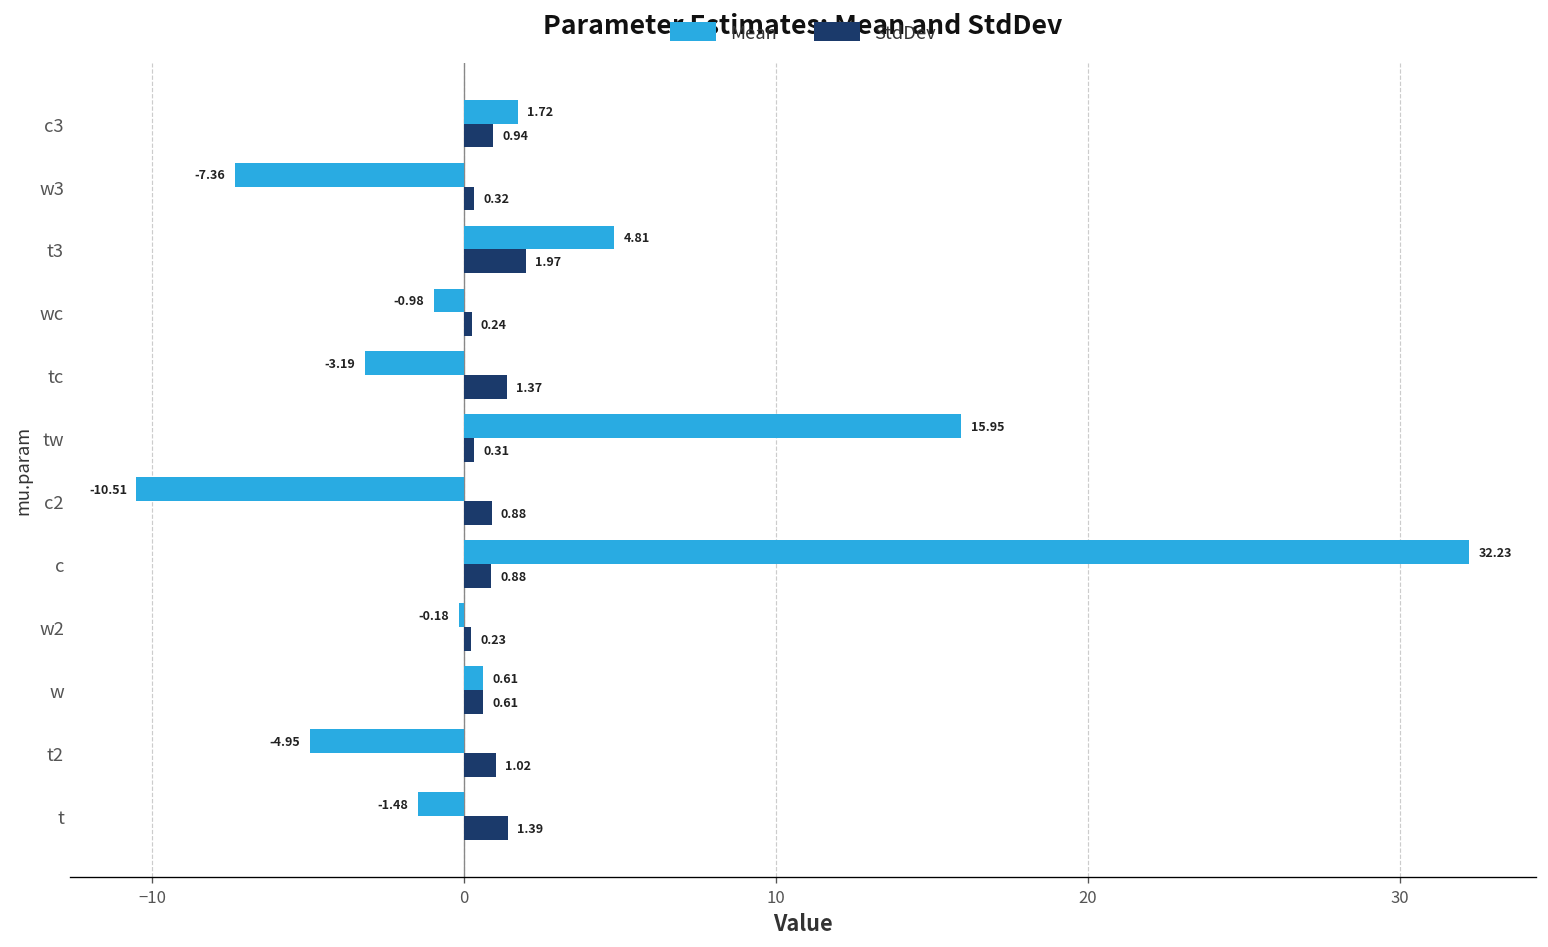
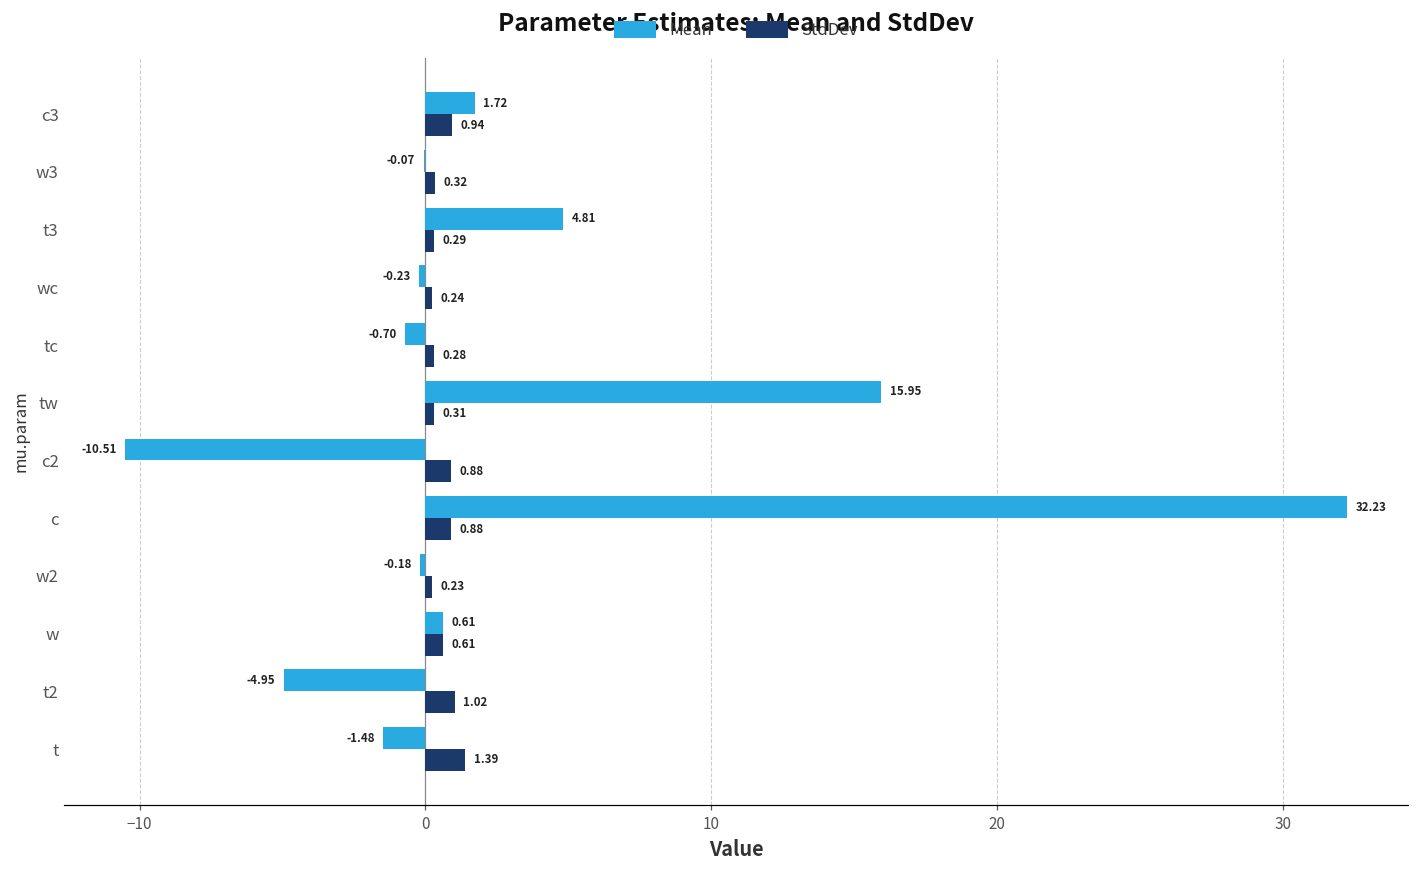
  {
    "Mean": {
      "c3": 1.72,
-     "w3": -7.36,
+     "w3": -0.07,
      "t3": 4.81,
-     "wc": -0.98,
-     "tc": -3.19,
+     "wc": -0.23,
+     "tc": -0.70,
      "tw": 15.95,
      "c2": -10.51,
      "c": 32.23,
      "w2": -0.18,
      "w": 0.61,
      "t2": -4.95,
      "t": -1.48
    },
    "StdDev": {
      "c3": 0.94,
      "w3": 0.32,
-     "t3": 1.97,
+     "t3": 0.29,
      "wc": 0.24,
-     "tc": 1.37,
+     "tc": 0.28,
      "tw": 0.31,
      "c2": 0.88,
      "c": 0.88,
      "w2": 0.23,
      "w": 0.61,
      "t2": 1.02,
      "t": 1.39
    }
  }
